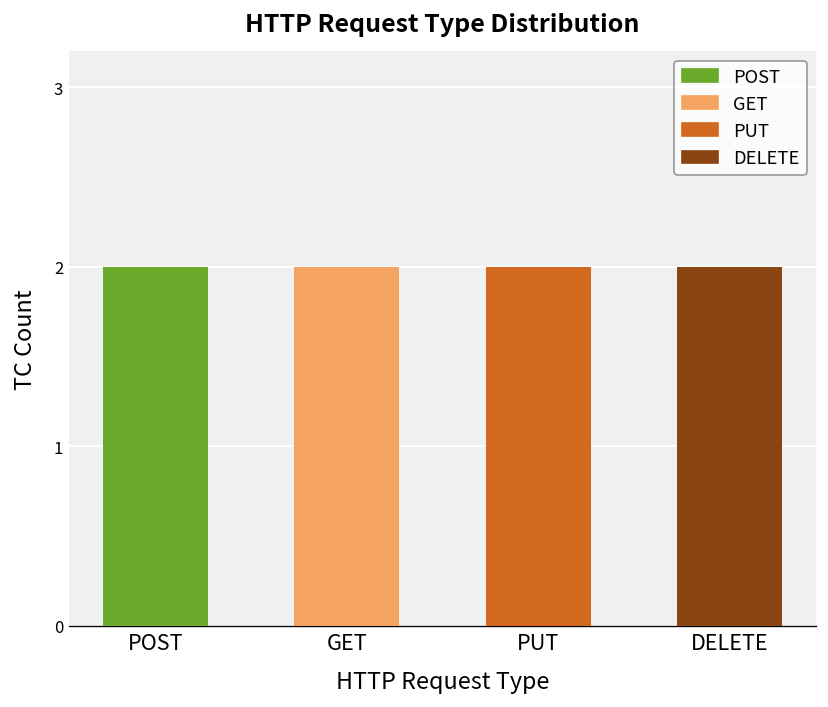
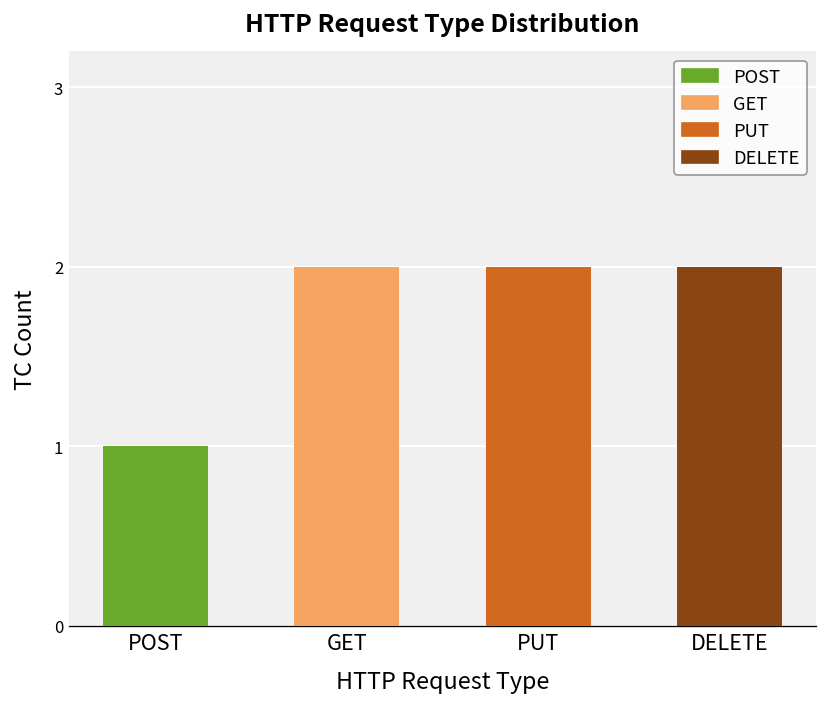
  {
-   "POST": 2,
+   "POST": 1,
    "GET": 2,
    "PUT": 2,
    "DELETE": 2
  }
